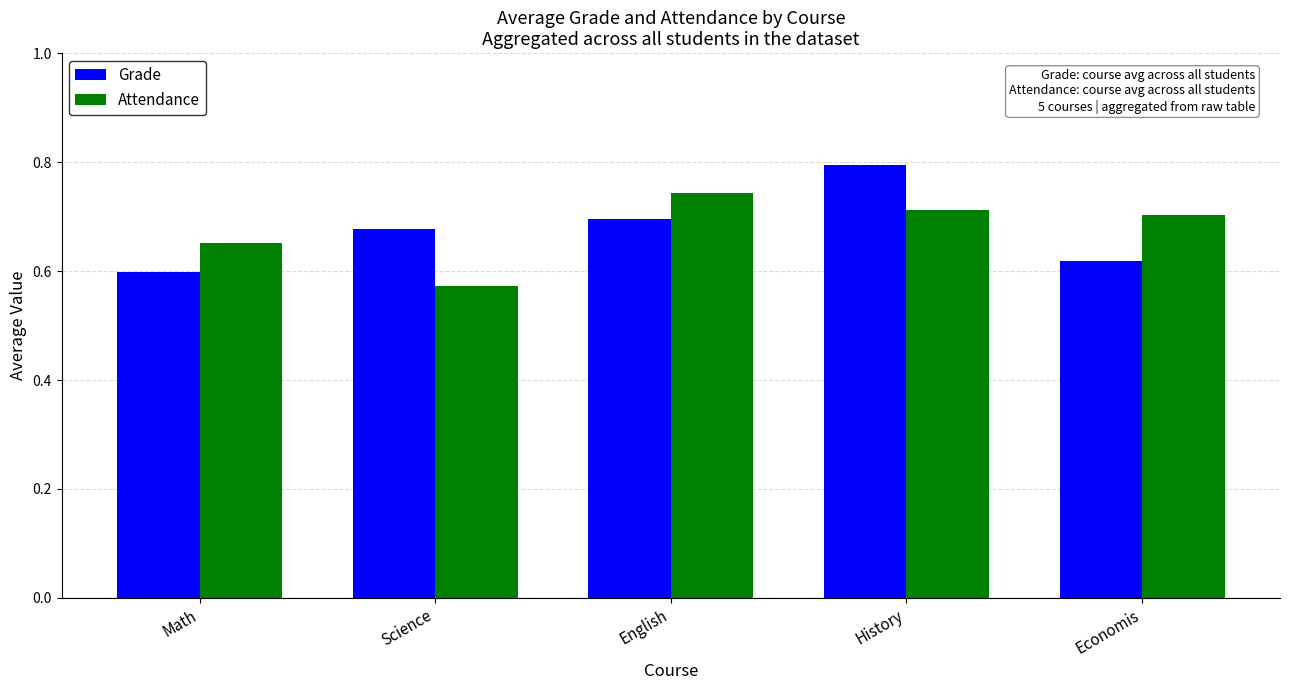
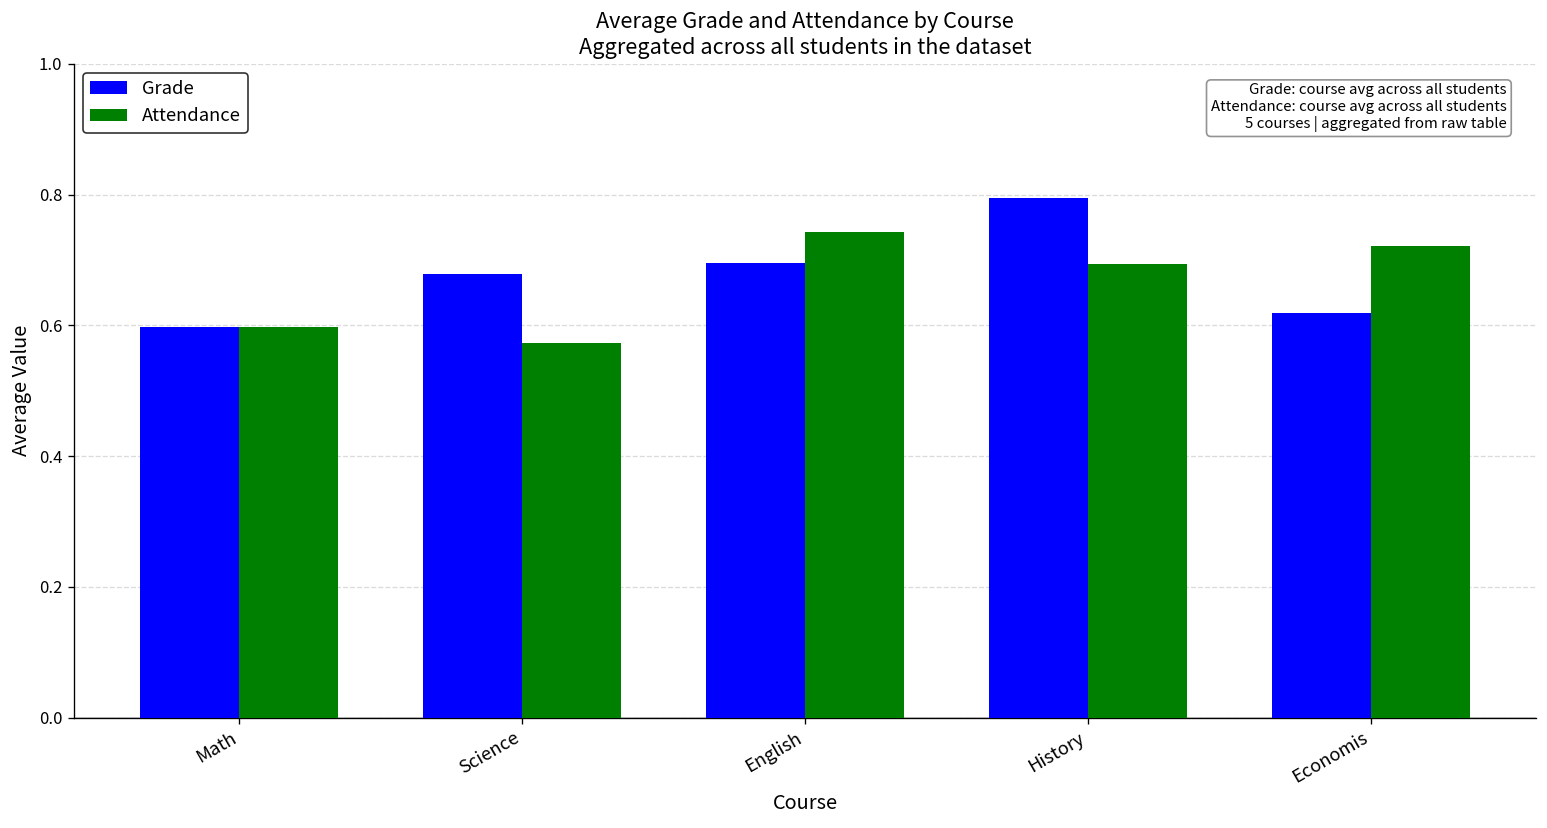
  {
    "Grade": {
      "Math": 0.60,
      "Science": 0.68,
      "English": 0.70,
      "History": 0.79,
      "Economis": 0.62
    },
    "Attendance": {
-     "Math": 0.65,
+     "Math": 0.60,
      "Science": 0.57,
      "English": 0.74,
-     "History": 0.71,
-     "Economis": 0.70
+     "History": 0.69,
+     "Economis": 0.72
    }
  }
